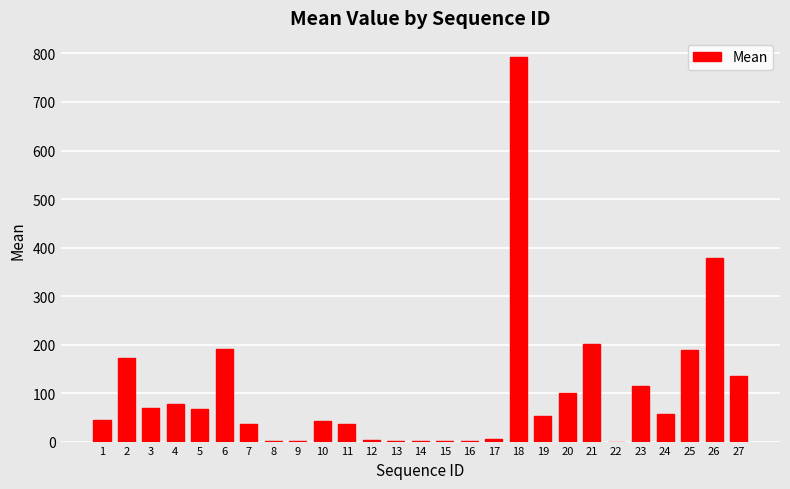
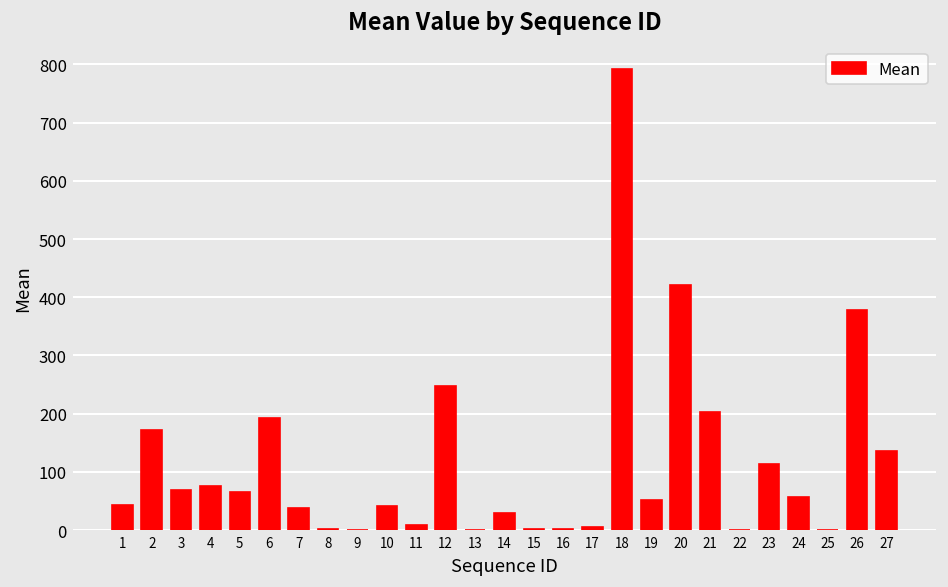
  {
    "1": 40,
    "2": 170,
    "3": 70,
    "4": 80,
    "5": 70,
    "6": 190,
    "7": 40,
    "10": 40,
-   "11": 40,
-   "12": 0,
-   "14": 0,
+   "11": 10,
+   "12": 250,
+   "14": 30,
    "17": 10,
    "18": 790,
    "19": 50,
-   "20": 100,
+   "20": 420,
    "21": 200,
    "23": 110,
    "24": 60,
-   "25": 190,
+   "25": 0,
    "26": 380,
    "27": 140
  }
